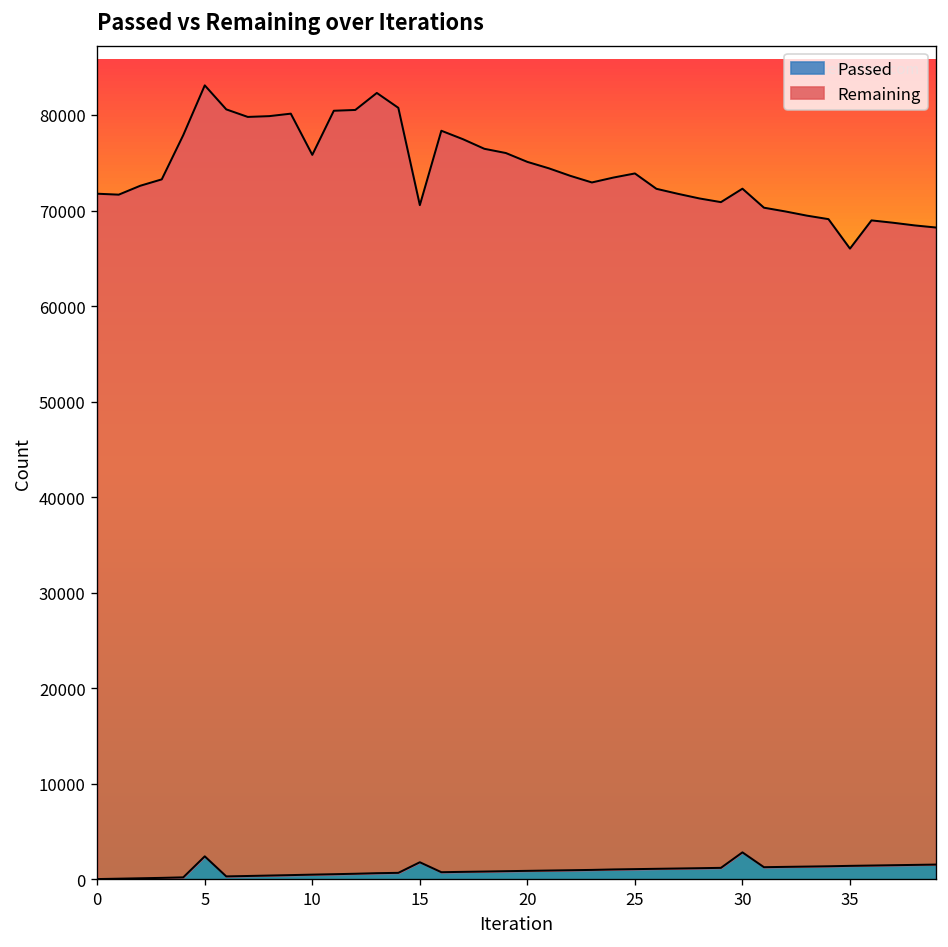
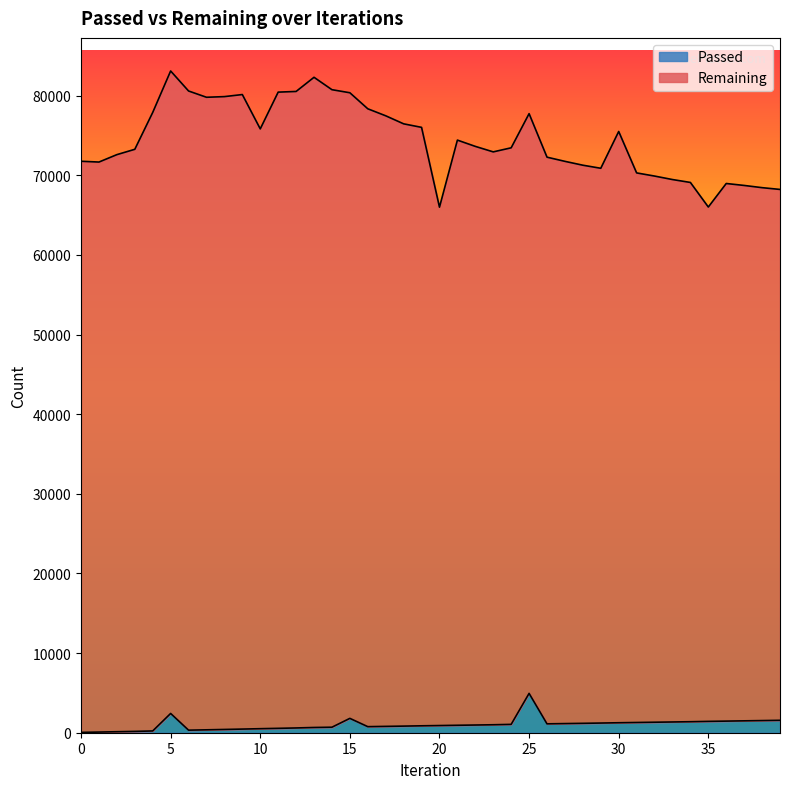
  {
    "Passed": {
      "0": 0,
      "5": 2000,
      "10": 1000,
      "15": 2000,
      "20": 1000,
-     "25": 1000,
-     "30": 3000,
+     "25": 5000,
+     "30": 1000,
      "35": 1000
    },
    "Remaining": {
      "0": 72000,
      "5": 81000,
      "10": 75000,
-     "15": 69000,
-     "20": 74000,
+     "15": 79000,
+     "20": 65000,
      "25": 73000,
-     "30": 69000,
+     "30": 74000,
      "35": 65000
    }
  }
